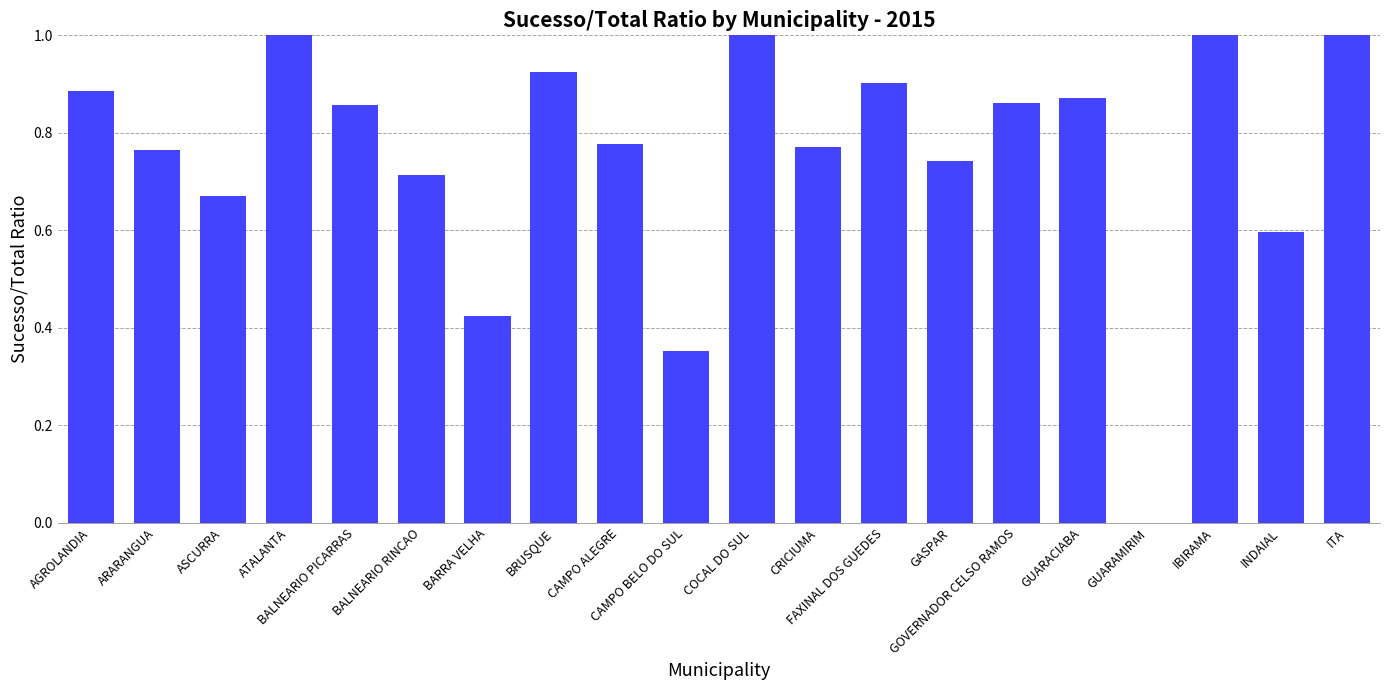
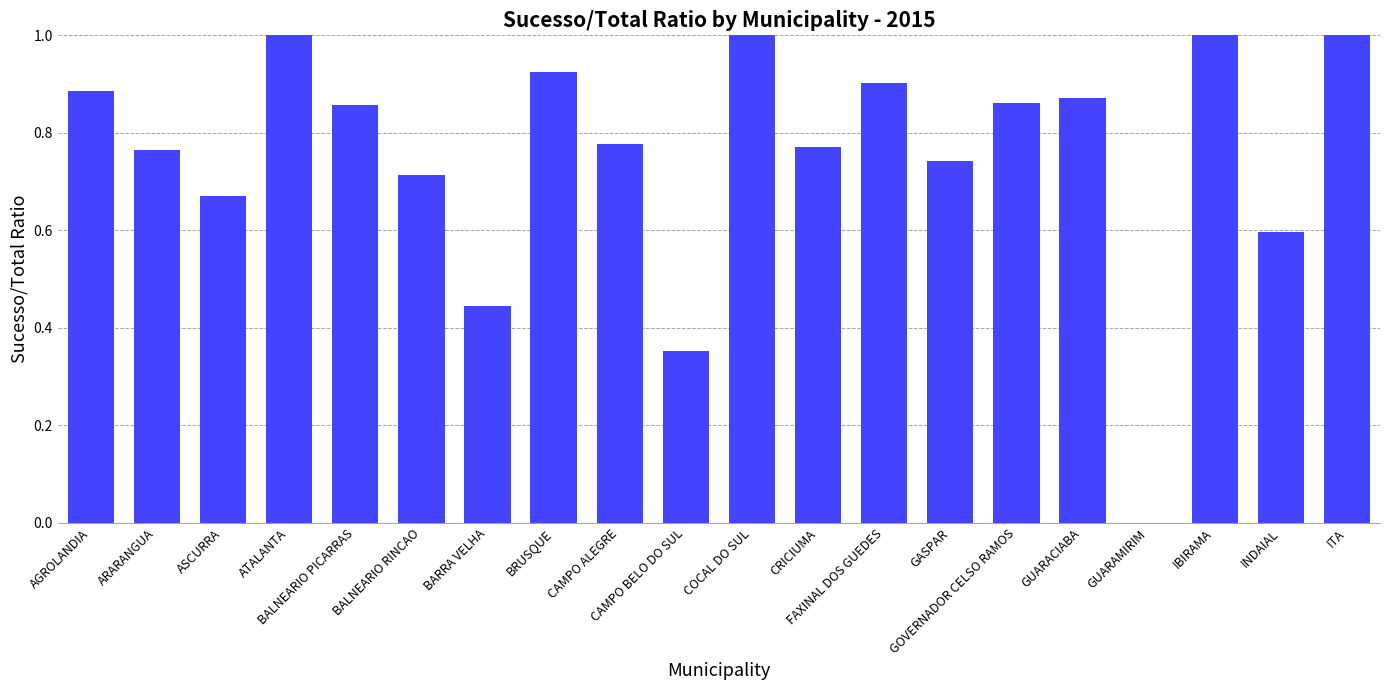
  {
    "AGROLANDIA": 0.89,
    "ARARANGUA": 0.77,
    "ASCURRA": 0.67,
    "ATALANTA": 1.00,
    "BALNEARIO PICARRAS": 0.86,
    "BALNEARIO RINCAO": 0.71,
-   "BARRA VELHA": 0.42,
+   "BARRA VELHA": 0.44,
    "BRUSQUE": 0.93,
    "CAMPO ALEGRE": 0.78,
    "CAMPO BELO DO SUL": 0.35,
    "COCAL DO SUL": 1.00,
    "CRICIUMA": 0.77,
    "FAXINAL DOS GUEDES": 0.90,
    "GASPAR": 0.74,
    "GOVERNADOR CELSO RAMOS": 0.86,
    "GUARACIABA": 0.87,
    "GUARAMIRIM": 0.00,
    "IBIRAMA": 1.00,
    "INDAIAL": 0.60,
    "ITA": 1.00
  }
